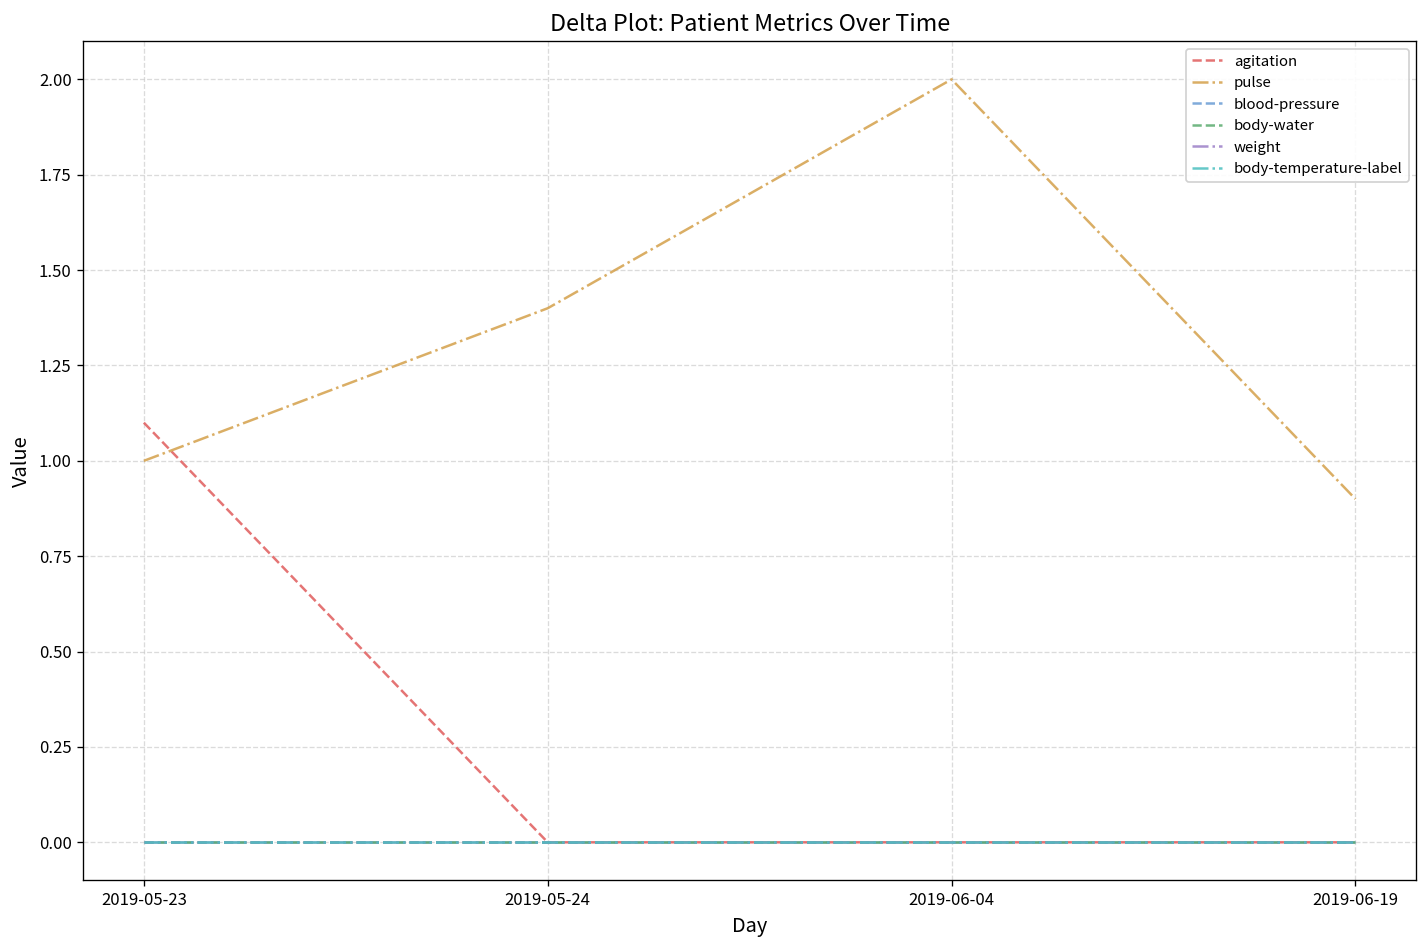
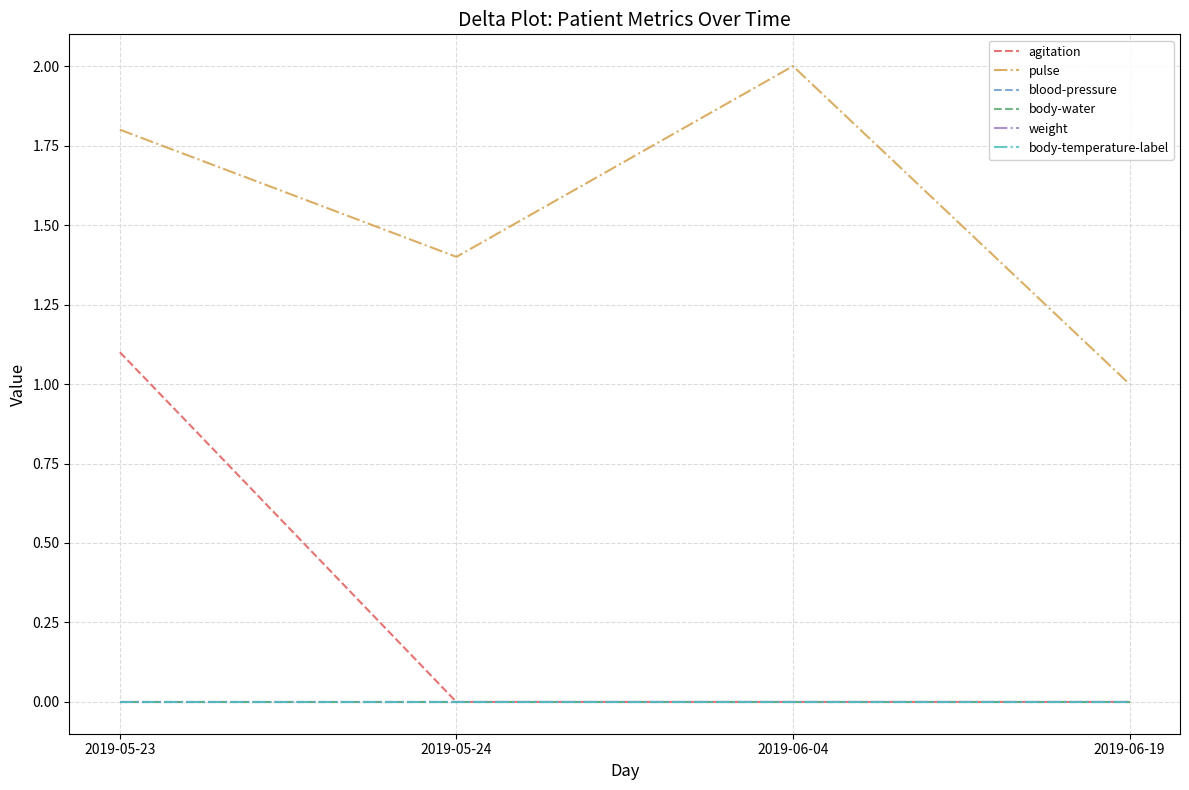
  {
    "agitation": {
      "2019-05-23": 1.1
    },
    "pulse": {
-     "2019-05-23": 1.0,
+     "2019-05-23": 1.8,
      "2019-05-24": 1.4,
      "2019-06-04": 2.0,
-     "2019-06-19": 0.9
+     "2019-06-19": 1.0
    },
    "body-temperature-label": {
      "2019-05-23": 0.0
    }
  }
